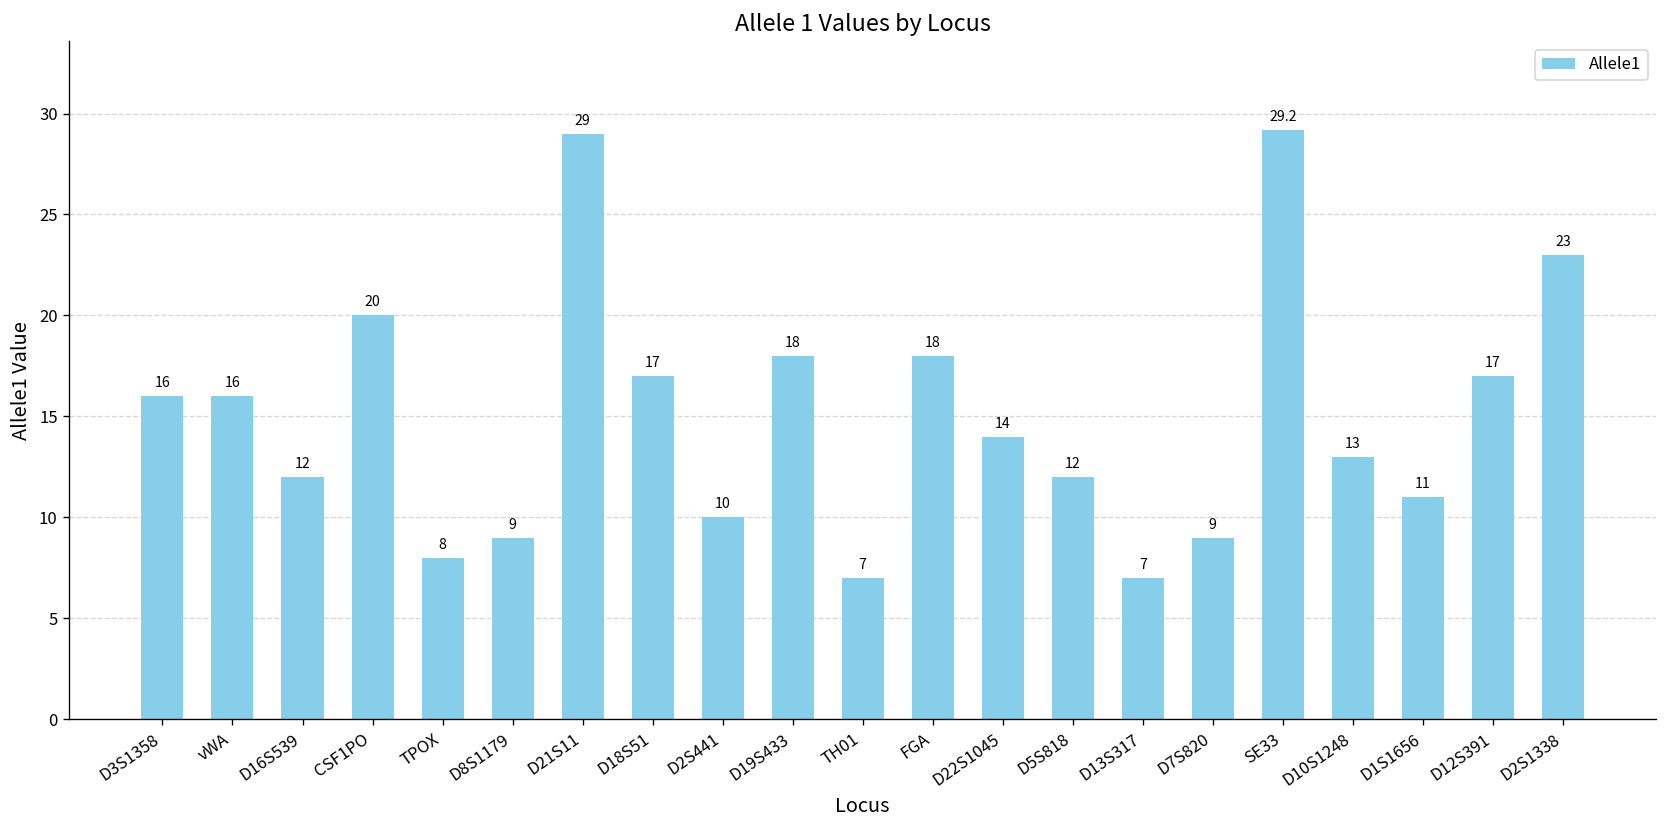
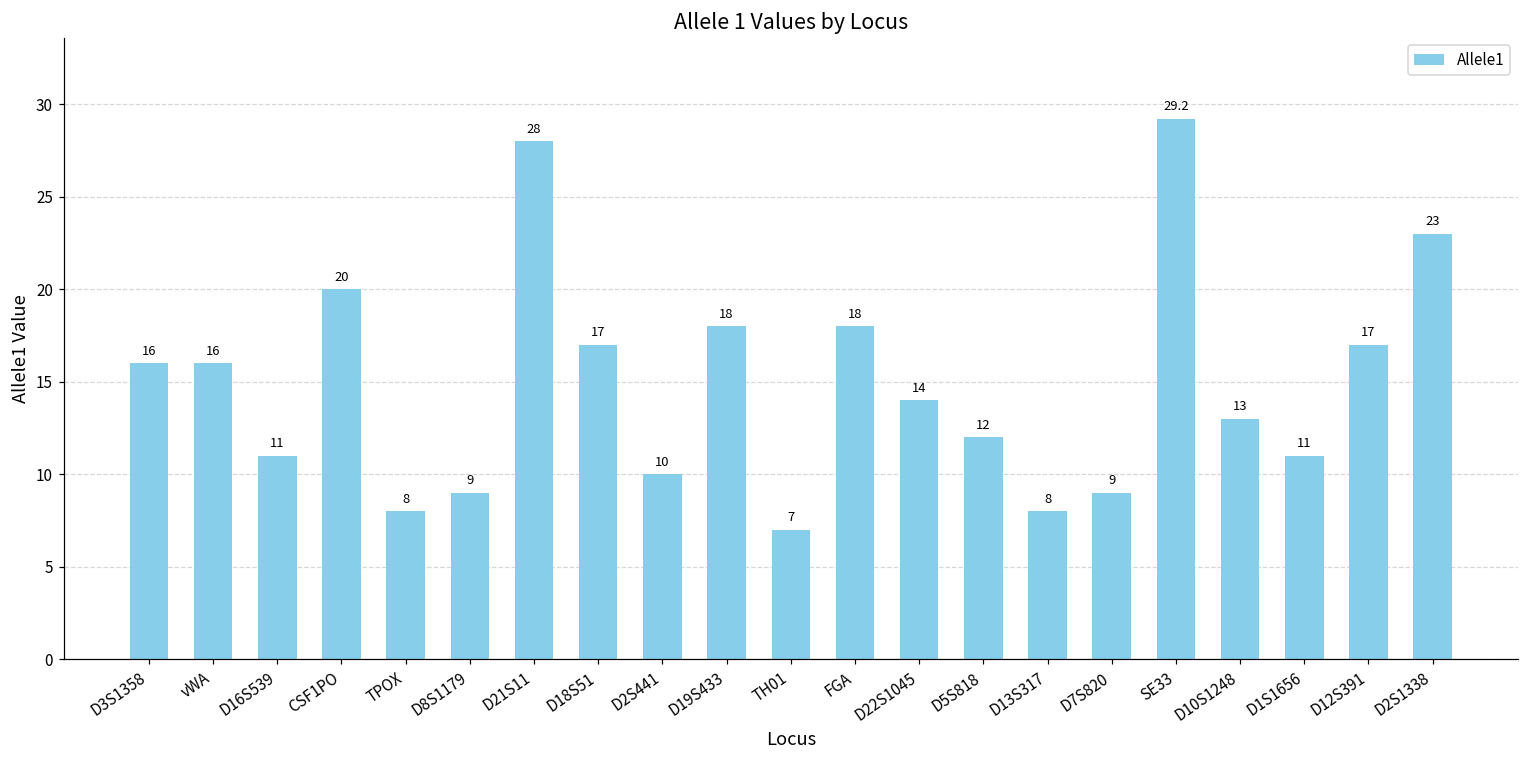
  {
    "D3S1358": 16,
    "vWA": 16,
-   "D16S539": 12,
+   "D16S539": 11,
    "CSF1PO": 20,
    "TPOX": 8,
    "D8S1179": 9,
-   "D21S11": 29,
+   "D21S11": 28,
    "D18S51": 17,
    "D2S441": 10,
    "D19S433": 18,
    "TH01": 7,
    "FGA": 18,
    "D22S1045": 14,
    "D5S818": 12,
-   "D13S317": 7,
+   "D13S317": 8,
    "D7S820": 9,
    "SE33": 29.2,
    "D10S1248": 13,
    "D1S1656": 11,
    "D12S391": 17,
    "D2S1338": 23
  }
